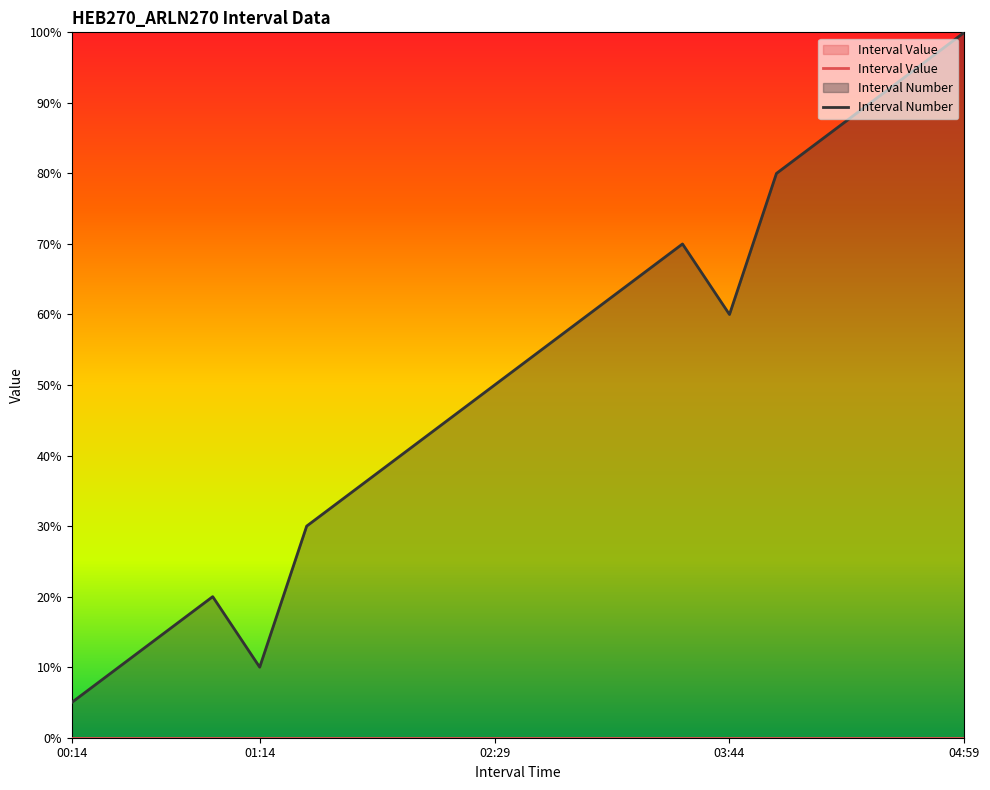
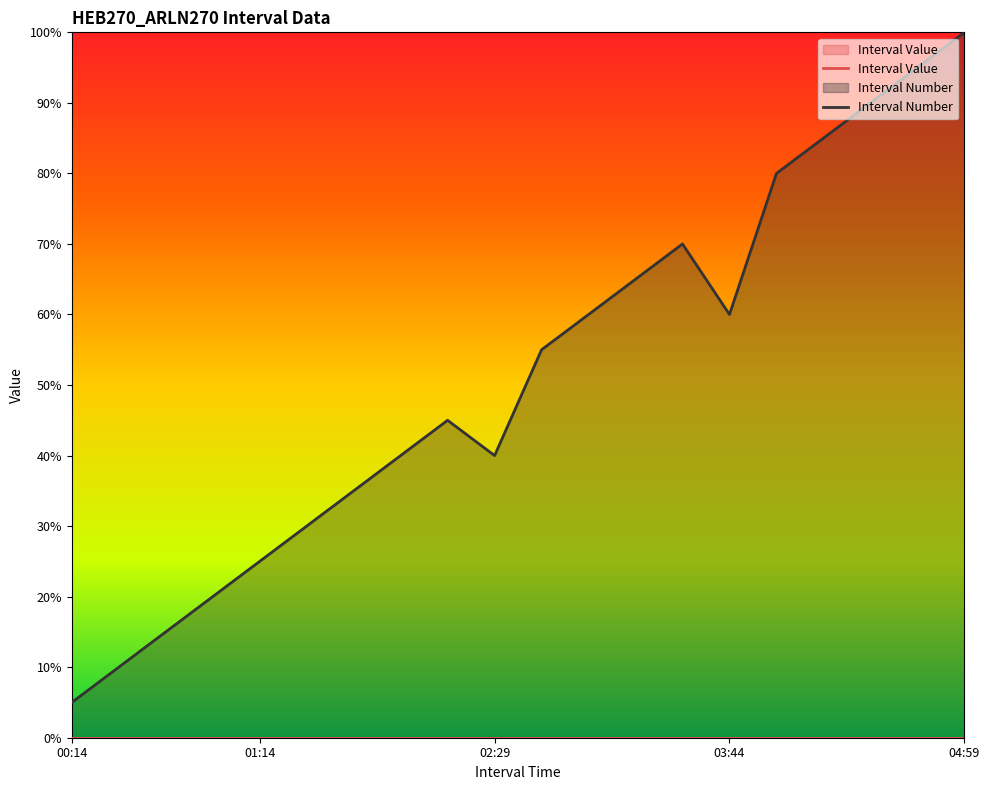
  {
    "Interval Value": {
      "00:14": "0%",
      "01:14": "0%",
      "02:29": "0%",
      "03:44": "0%",
      "04:59": "0%"
    },
    "Interval Number": {
      "00:14": "5%",
-     "01:14": "10%",
-     "02:29": "50%",
+     "01:14": "25%",
+     "02:29": "40%",
      "03:44": "60%",
      "04:59": "100%"
    }
  }
